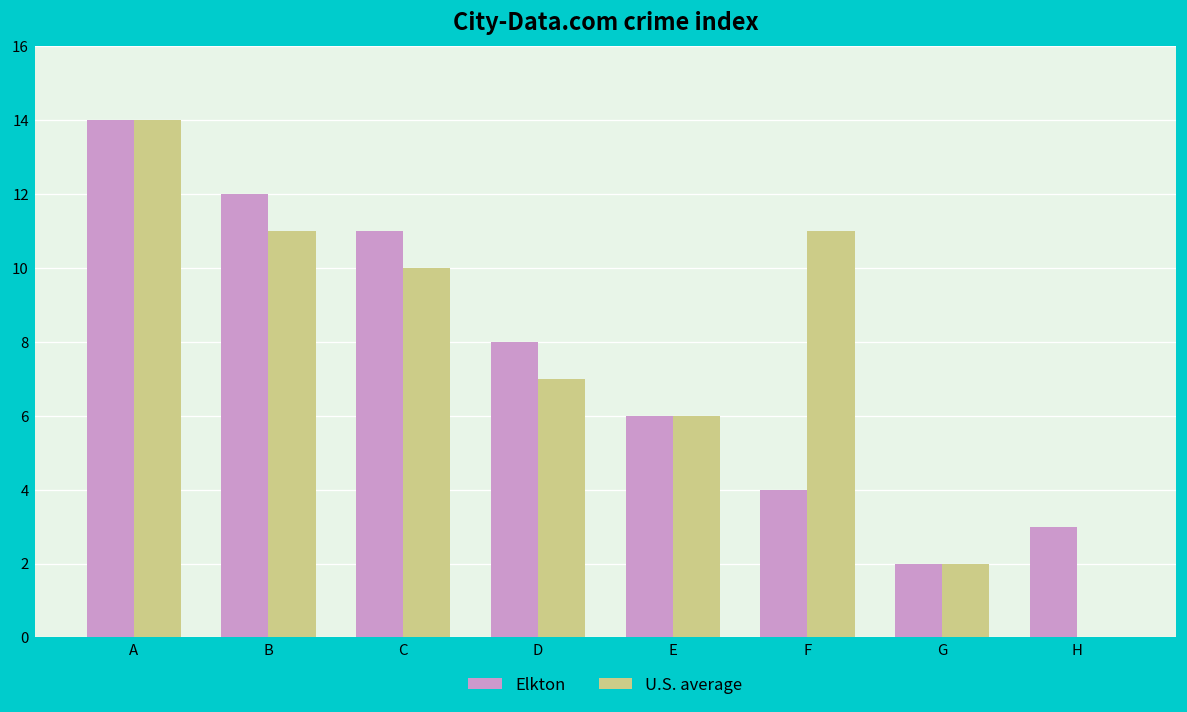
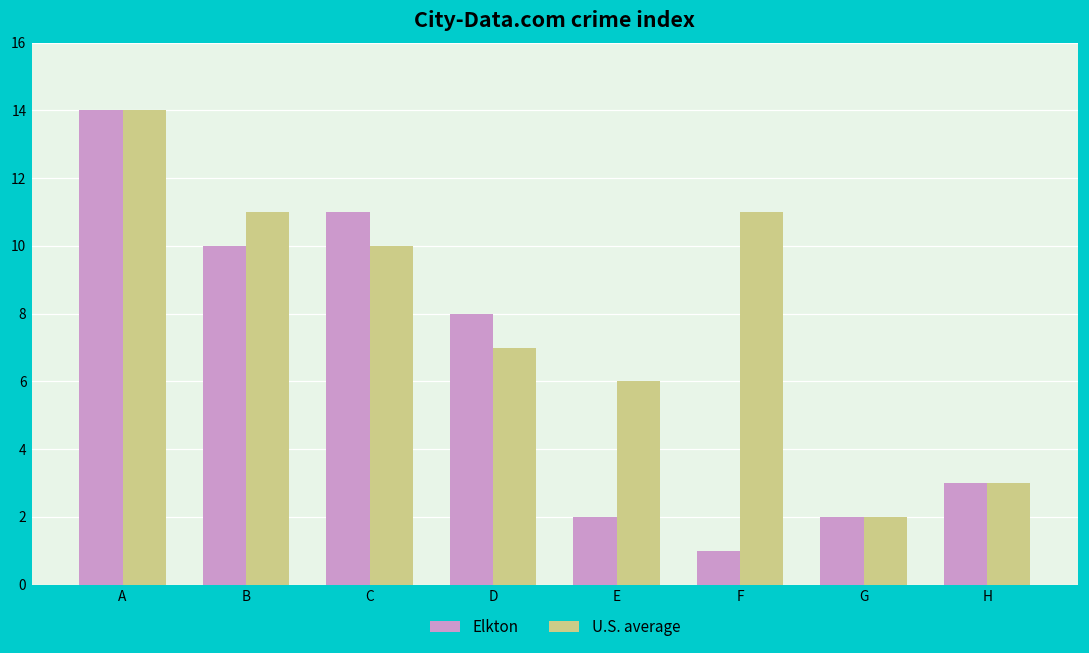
  {
    "Elkton": {
      "A": 14,
-     "B": 12,
+     "B": 10,
      "C": 11,
      "D": 8,
-     "E": 6,
-     "F": 4,
+     "E": 2,
+     "F": 1,
      "G": 2,
      "H": 3
    },
    "U.S. average": {
      "A": 14,
      "B": 11,
      "C": 10,
      "D": 7,
      "E": 6,
      "F": 11,
      "G": 2,
-     "H": 0
+     "H": 3
    }
  }
